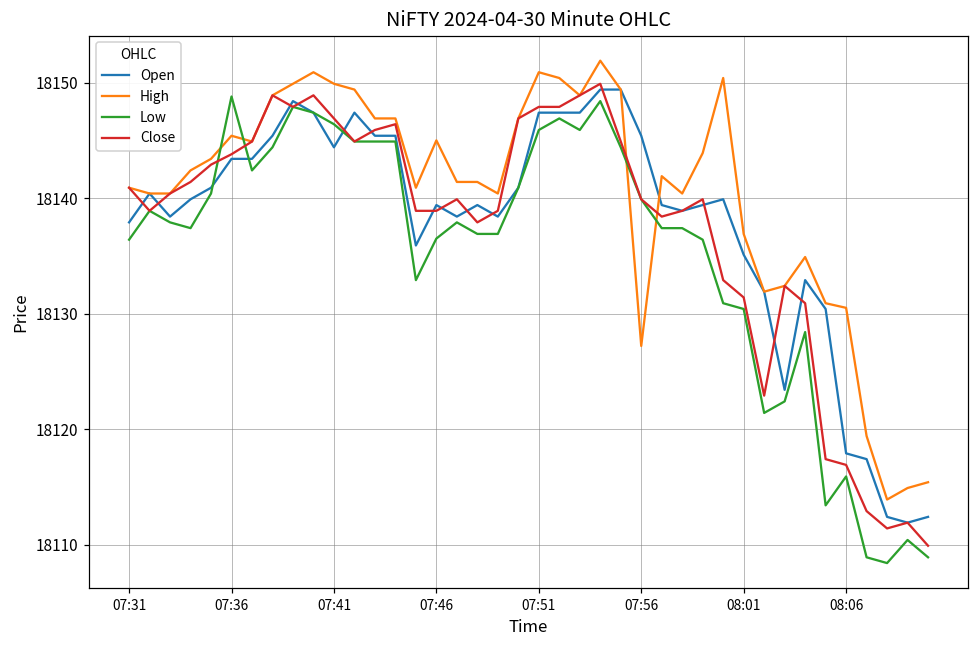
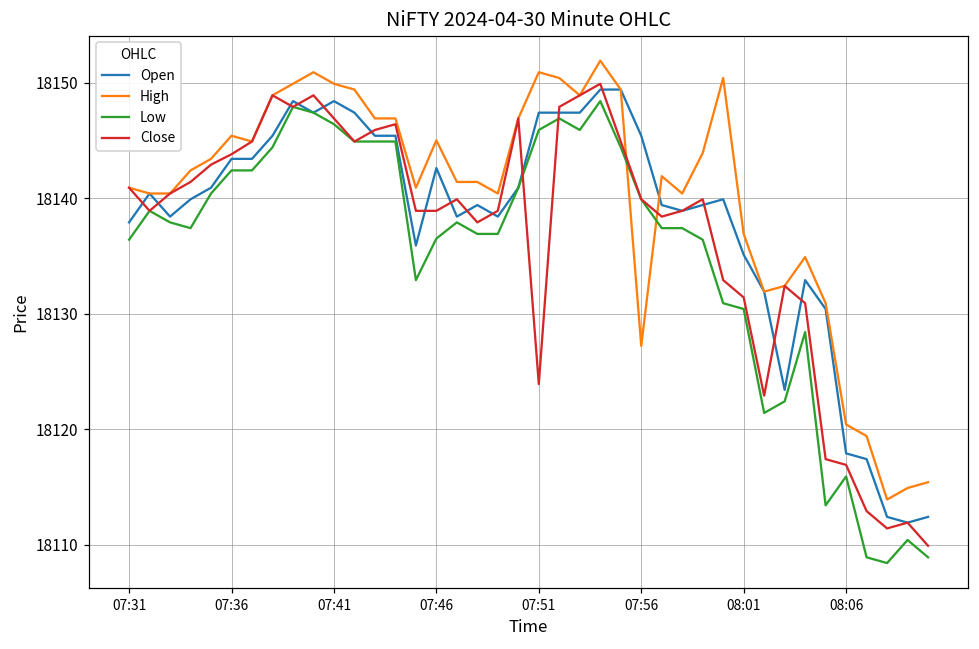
  {
    "Open": {
      "07:31": 18137.9,
      "07:36": 18143.4,
-     "07:41": 18144.4,
-     "07:46": 18139.4,
+     "07:41": 18148.4,
+     "07:46": 18142.6,
      "07:51": 18147.4,
      "07:56": 18145.4,
      "08:01": 18135.1,
      "08:06": 18117.9
    },
    "High": {
      "07:36": 18145.4,
      "07:41": 18149.9,
      "07:46": 18145.0,
      "07:51": 18150.9,
      "07:56": 18127.2,
      "08:01": 18136.9,
-     "08:06": 18130.5
+     "08:06": 18120.4
    },
    "Low": {
      "07:31": 18136.4,
-     "07:36": 18148.8,
+     "07:36": 18142.4,
      "07:41": 18146.4,
      "07:46": 18136.5,
      "07:51": 18145.9,
      "08:01": 18130.4,
      "08:06": 18115.9
    },
    "Close": {
      "07:36": 18143.8,
      "07:41": 18146.9,
      "07:46": 18138.9,
-     "07:51": 18147.9,
+     "07:51": 18123.9,
      "08:01": 18131.4,
      "08:06": 18116.9
    }
  }
